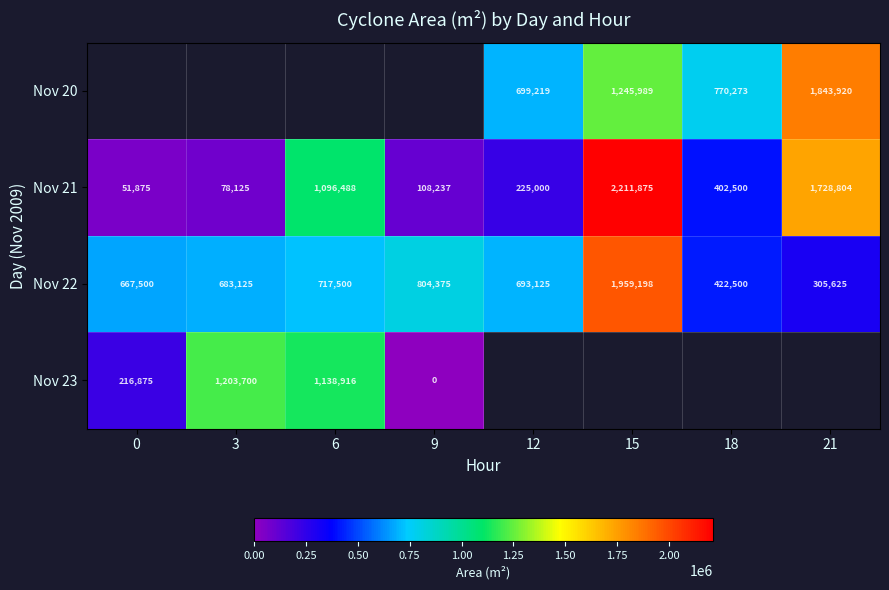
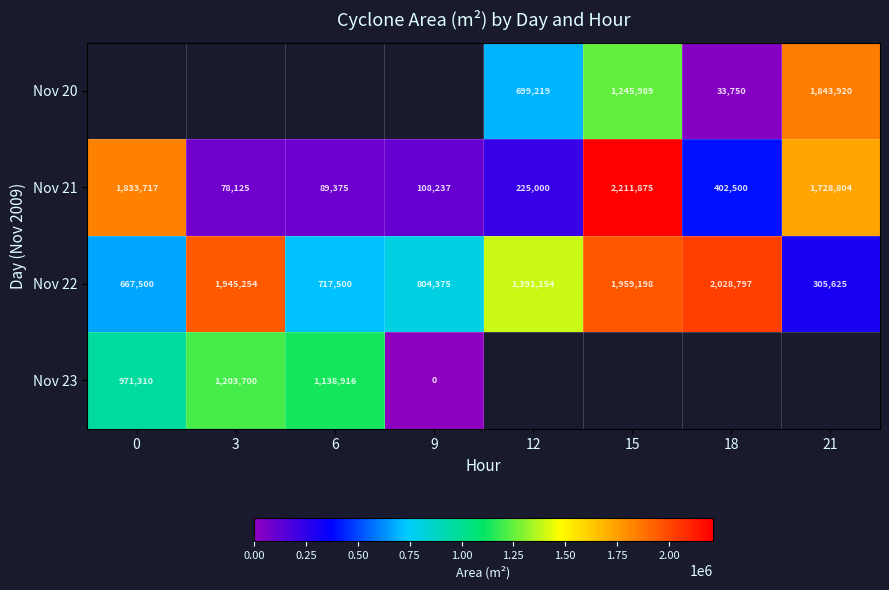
  {
    "Nov 20": {
      "12": "699,219",
      "15": "1,245,989",
-     "18": "770,273",
+     "18": "33,750",
      "21": "1,843,920"
    },
    "Nov 21": {
-     "0": "51,875",
+     "0": "1,833,717",
      "3": "78,125",
-     "6": "1,096,488",
+     "6": "89,375",
      "9": "108,237",
      "12": "225,000",
      "15": "2,211,875",
      "18": "402,500",
      "21": "1,728,804"
    },
    "Nov 22": {
      "0": "667,500",
-     "3": "683,125",
+     "3": "1,945,254",
      "6": "717,500",
      "9": "804,375",
-     "12": "693,125",
+     "12": "1,391,154",
      "15": "1,959,198",
-     "18": "422,500",
+     "18": "2,028,797",
      "21": "305,625"
    },
    "Nov 23": {
-     "0": "216,875",
+     "0": "971,310",
      "3": "1,203,700",
      "6": "1,138,916",
      "9": "0"
    }
  }
